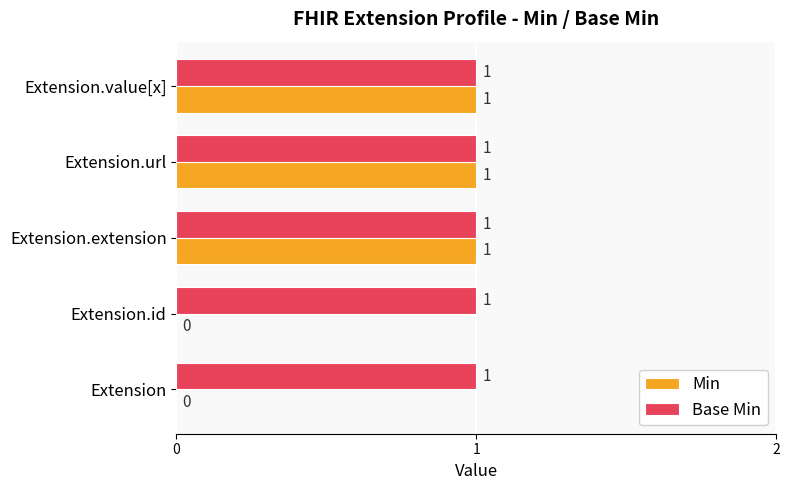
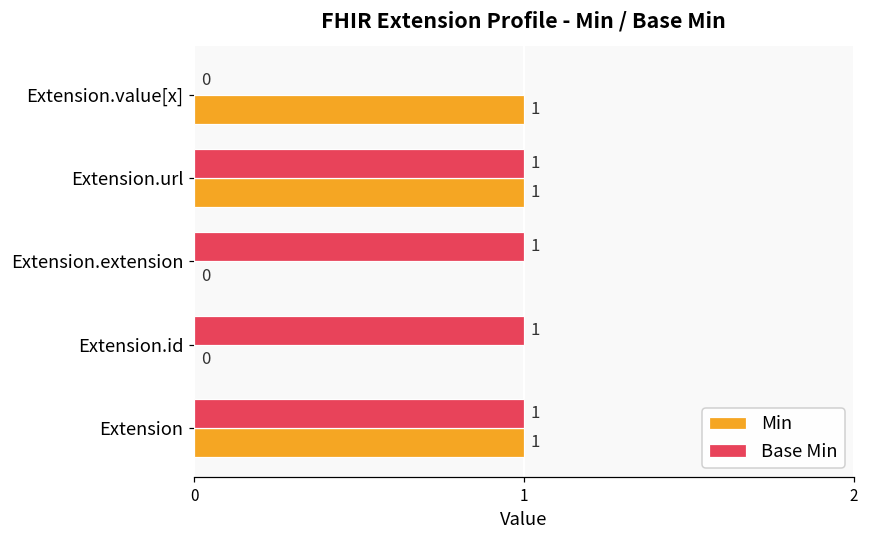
  {
    "Min": {
      "Extension.value[x]": 1,
      "Extension.url": 1,
-     "Extension.extension": 1,
+     "Extension.extension": 0,
      "Extension.id": 0,
-     "Extension": 0
+     "Extension": 1
    },
    "Base Min": {
-     "Extension.value[x]": 1,
+     "Extension.value[x]": 0,
      "Extension.url": 1,
      "Extension.extension": 1,
      "Extension.id": 1,
      "Extension": 1
    }
  }
